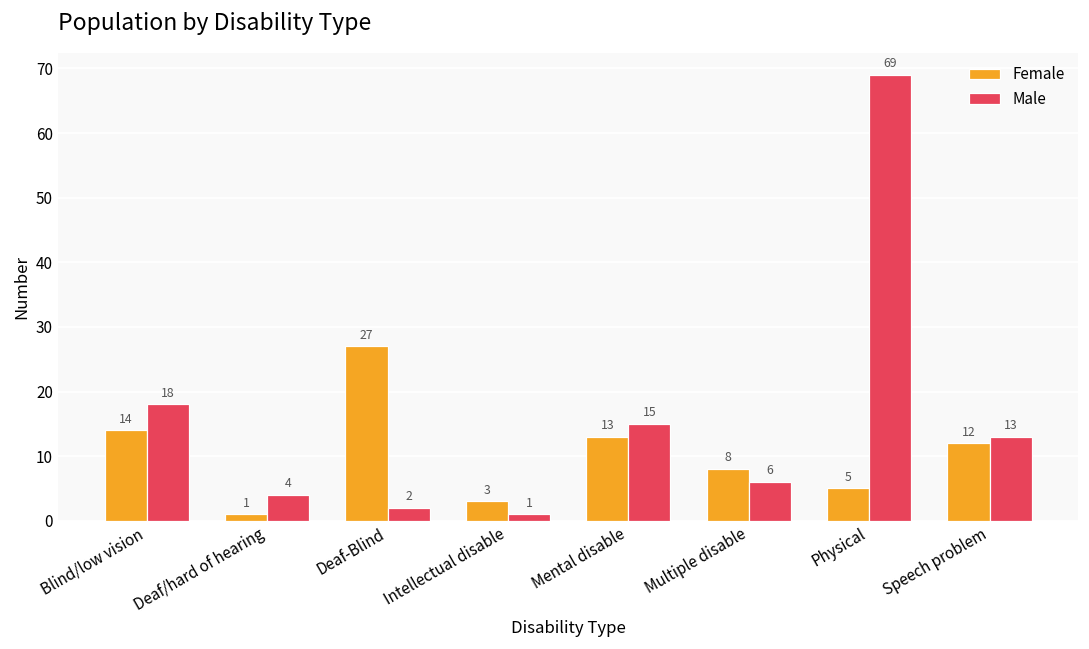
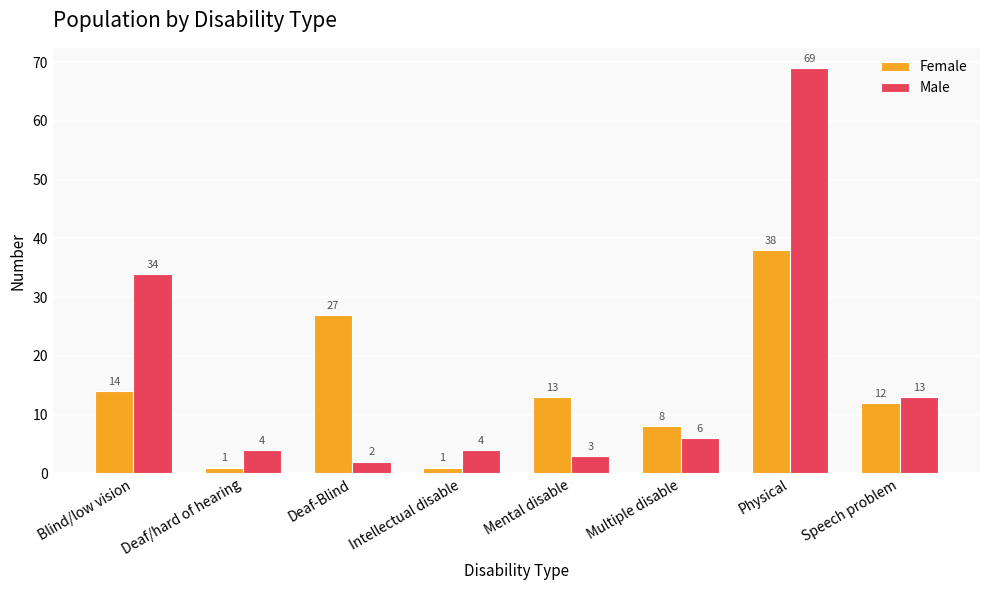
  {
    "Female": {
      "Blind/low vision": 14,
      "Deaf/hard of hearing": 1,
      "Deaf-Blind": 27,
-     "Intellectual disable": 3,
+     "Intellectual disable": 1,
      "Mental disable": 13,
      "Multiple disable": 8,
-     "Physical": 5,
+     "Physical": 38,
      "Speech problem": 12
    },
    "Male": {
-     "Blind/low vision": 18,
+     "Blind/low vision": 34,
      "Deaf/hard of hearing": 4,
      "Deaf-Blind": 2,
-     "Intellectual disable": 1,
-     "Mental disable": 15,
+     "Intellectual disable": 4,
+     "Mental disable": 3,
      "Multiple disable": 6,
      "Physical": 69,
      "Speech problem": 13
    }
  }
